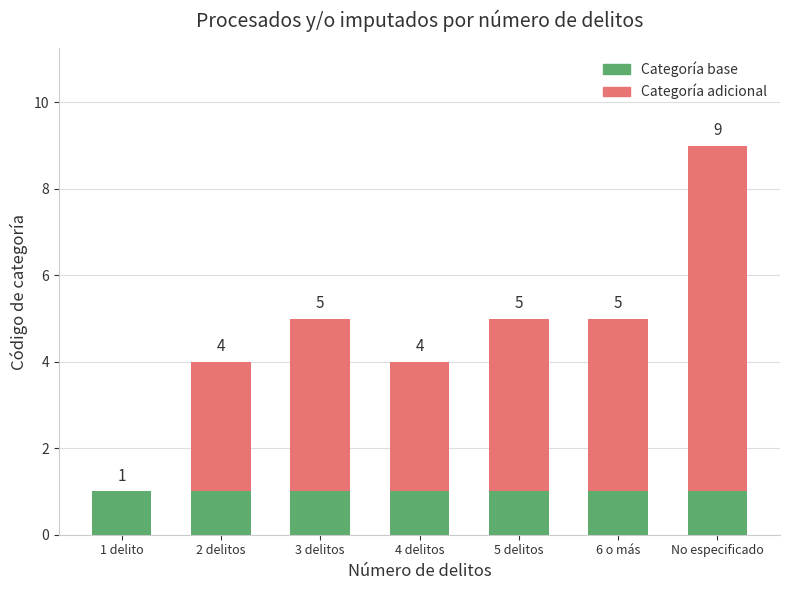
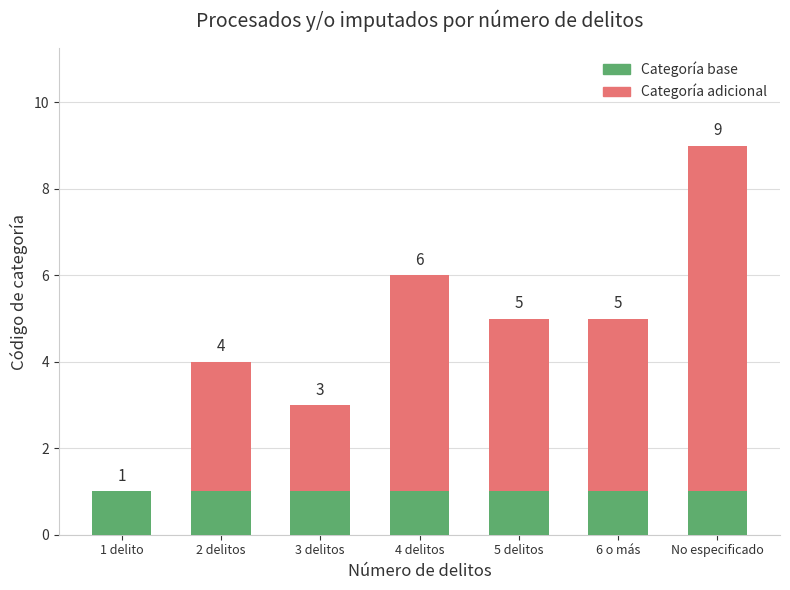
  {
    "Categoría base": {
      "1 delito": 1
    },
    "Categoría adicional": {
-     "3 delitos": 5,
-     "4 delitos": 4
+     "3 delitos": 3,
+     "4 delitos": 6
    }
  }
